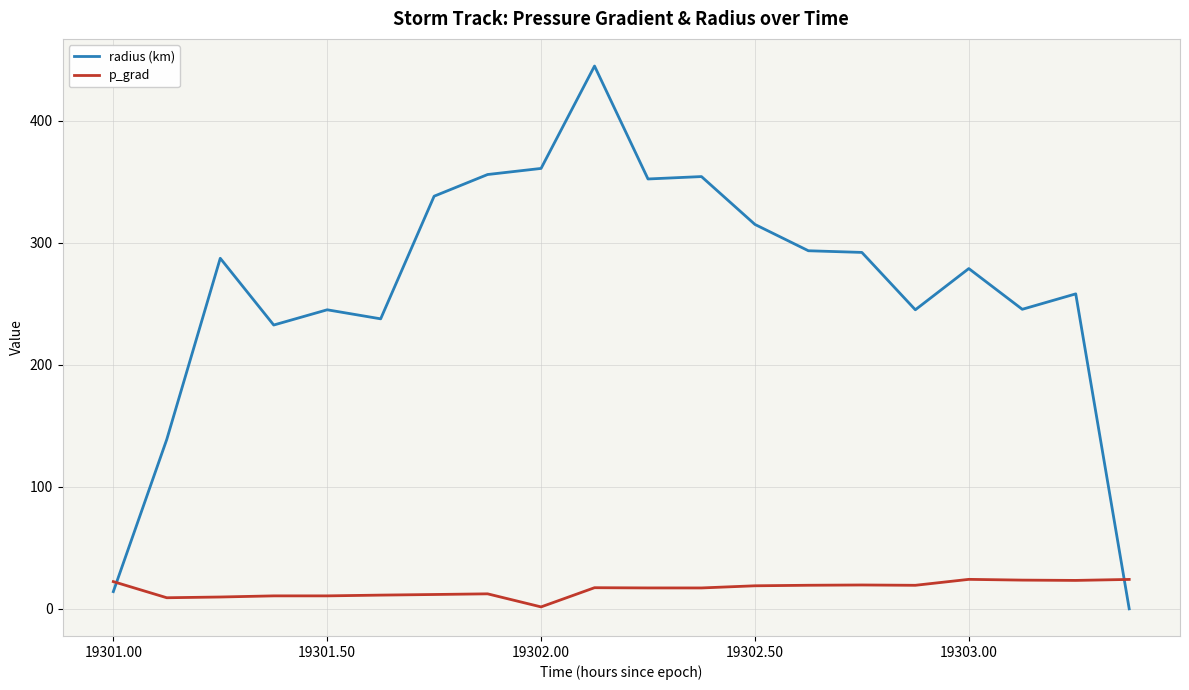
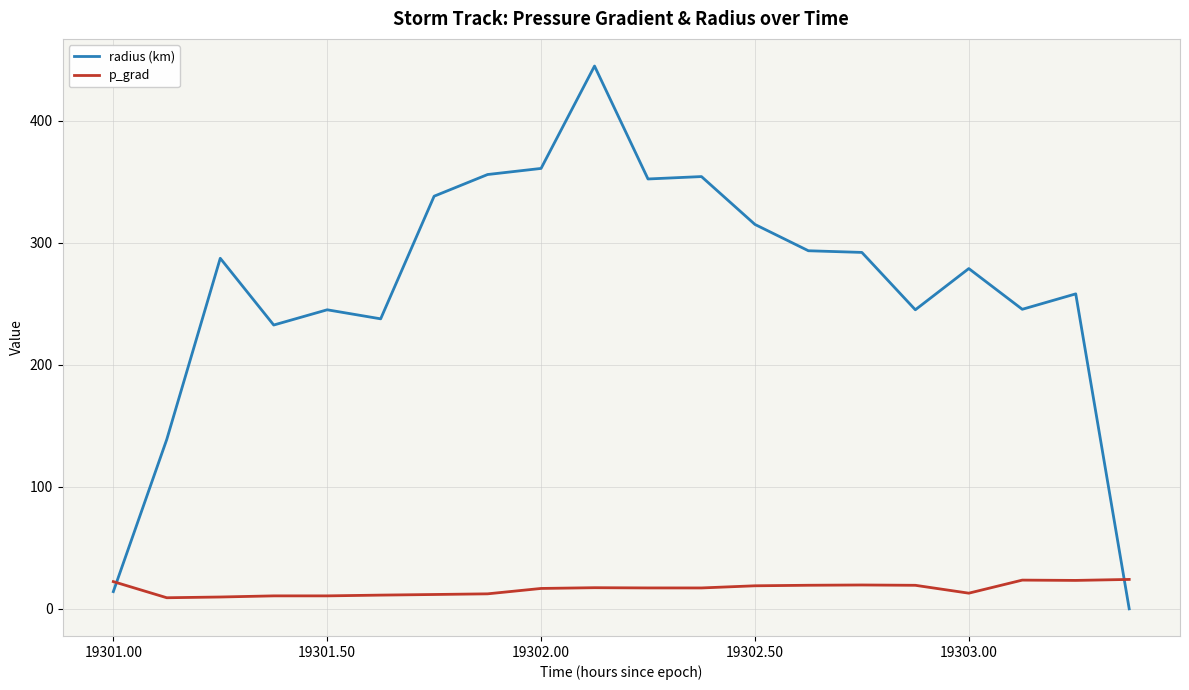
  {
    "radius (km)": {
      "19301.00": 14,
      "19301.50": 245,
      "19302.00": 361,
      "19302.50": 315,
      "19303.00": 279
    },
    "p_grad": {
      "19301.00": 22,
      "19301.50": 11,
-     "19302.00": 2,
+     "19302.00": 17,
      "19302.50": 19,
-     "19303.00": 24
+     "19303.00": 13
    }
  }
